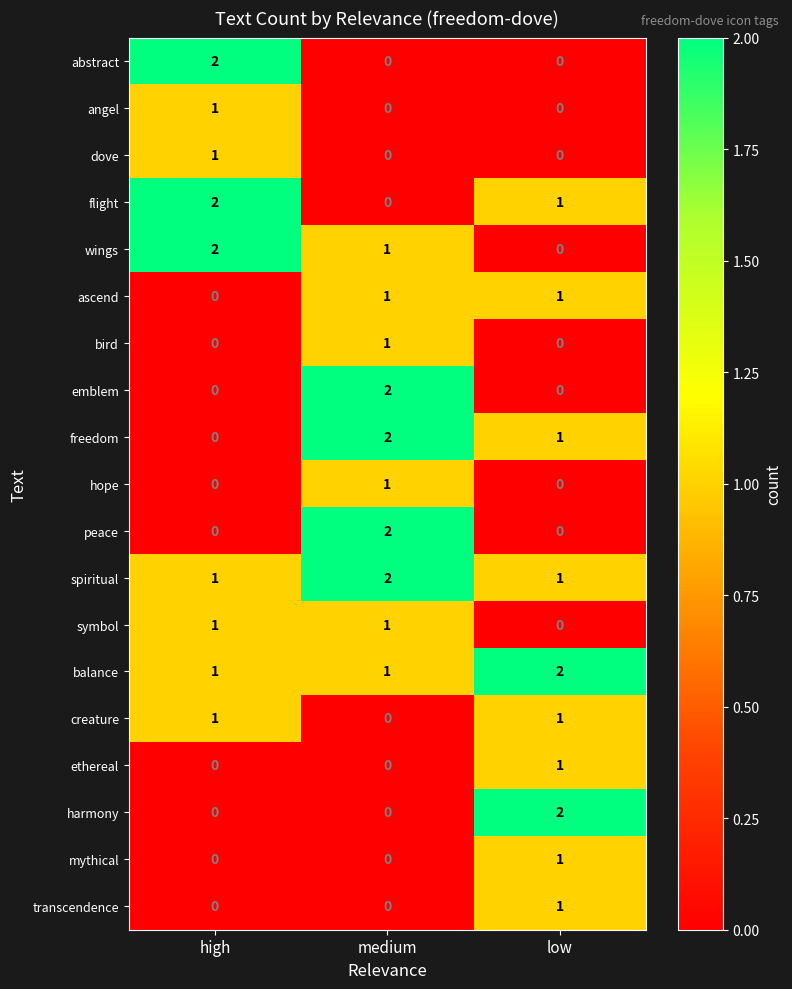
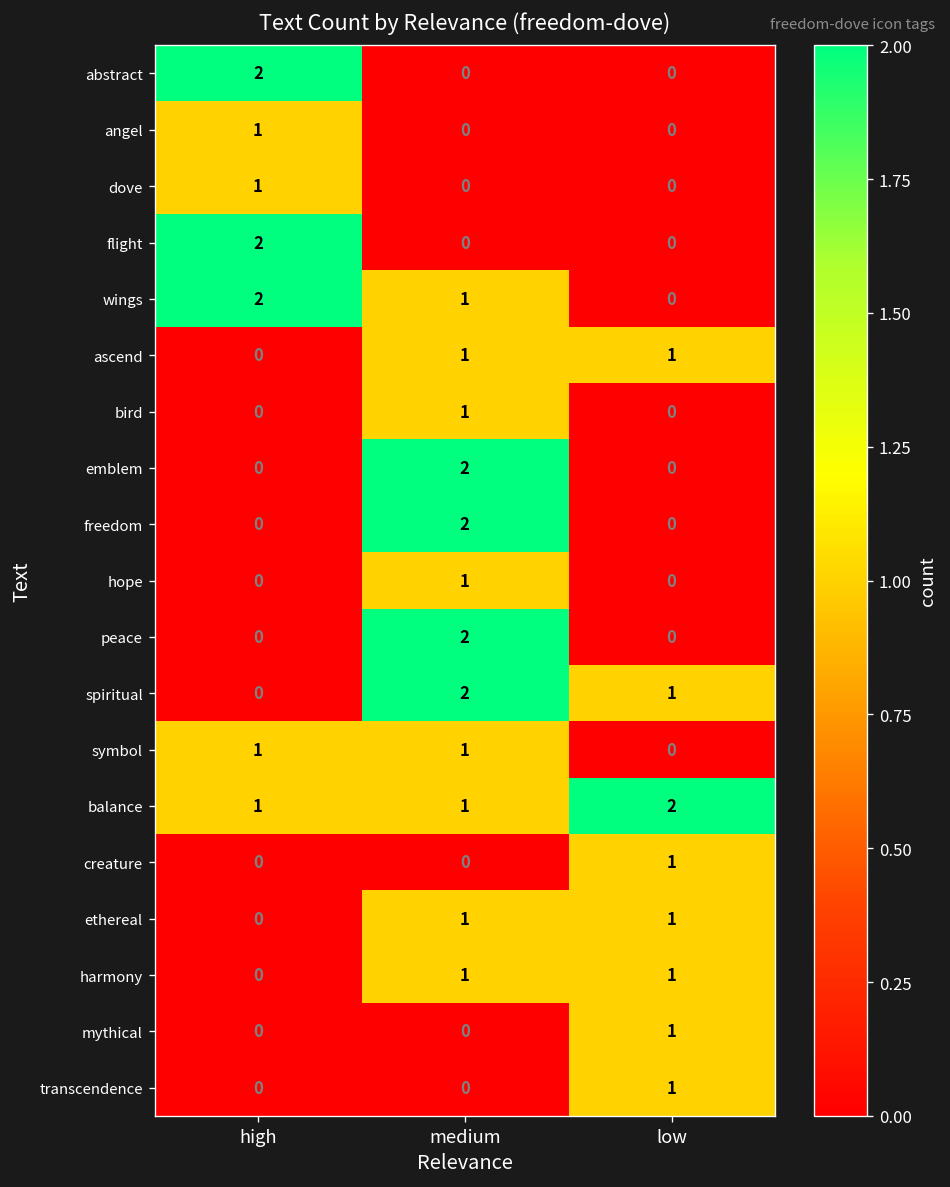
  {
    "abstract": {
      "high": 2,
      "medium": 0,
      "low": 0
    },
    "angel": {
      "high": 1,
      "medium": 0,
      "low": 0
    },
    "dove": {
      "high": 1,
      "medium": 0,
      "low": 0
    },
    "flight": {
      "high": 2,
      "medium": 0,
-     "low": 1
+     "low": 0
    },
    "wings": {
      "high": 2,
      "medium": 1,
      "low": 0
    },
    "ascend": {
      "high": 0,
      "medium": 1,
      "low": 1
    },
    "bird": {
      "high": 0,
      "medium": 1,
      "low": 0
    },
    "emblem": {
      "high": 0,
      "medium": 2,
      "low": 0
    },
    "freedom": {
      "high": 0,
      "medium": 2,
-     "low": 1
+     "low": 0
    },
    "hope": {
      "high": 0,
      "medium": 1,
      "low": 0
    },
    "peace": {
      "high": 0,
      "medium": 2,
      "low": 0
    },
    "spiritual": {
-     "high": 1,
+     "high": 0,
      "medium": 2,
      "low": 1
    },
    "symbol": {
      "high": 1,
      "medium": 1,
      "low": 0
    },
    "balance": {
      "high": 1,
      "medium": 1,
      "low": 2
    },
    "creature": {
-     "high": 1,
+     "high": 0,
      "medium": 0,
      "low": 1
    },
    "ethereal": {
      "high": 0,
-     "medium": 0,
+     "medium": 1,
      "low": 1
    },
    "harmony": {
      "high": 0,
-     "medium": 0,
-     "low": 2
+     "medium": 1,
+     "low": 1
    },
    "mythical": {
      "high": 0,
      "medium": 0,
      "low": 1
    },
    "transcendence": {
      "high": 0,
      "medium": 0,
      "low": 1
    }
  }
